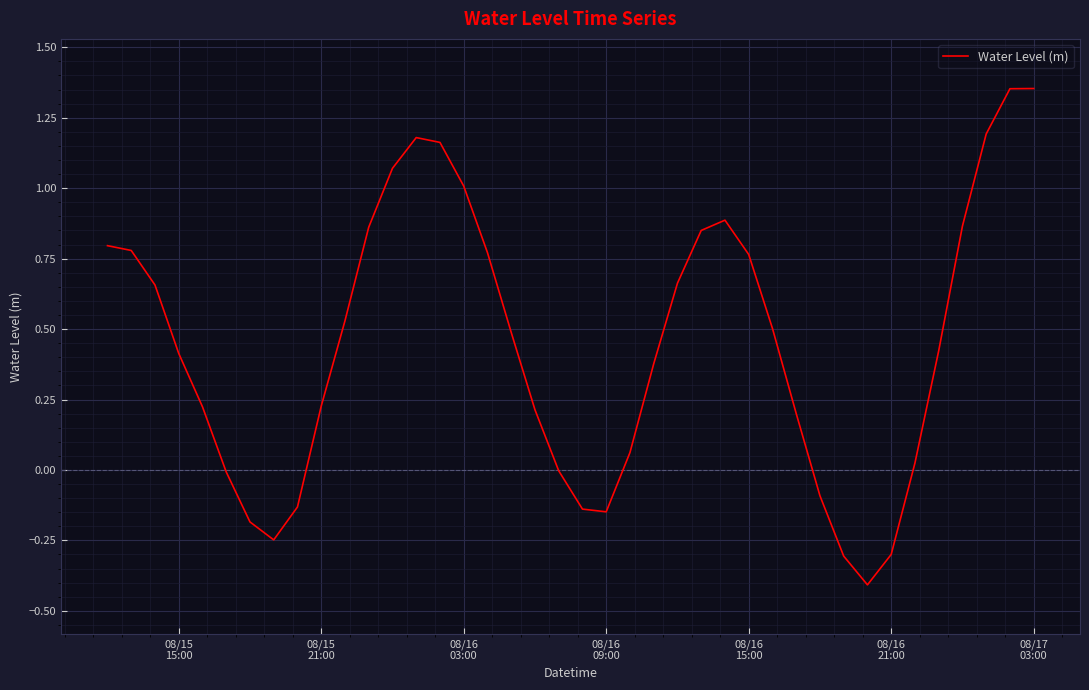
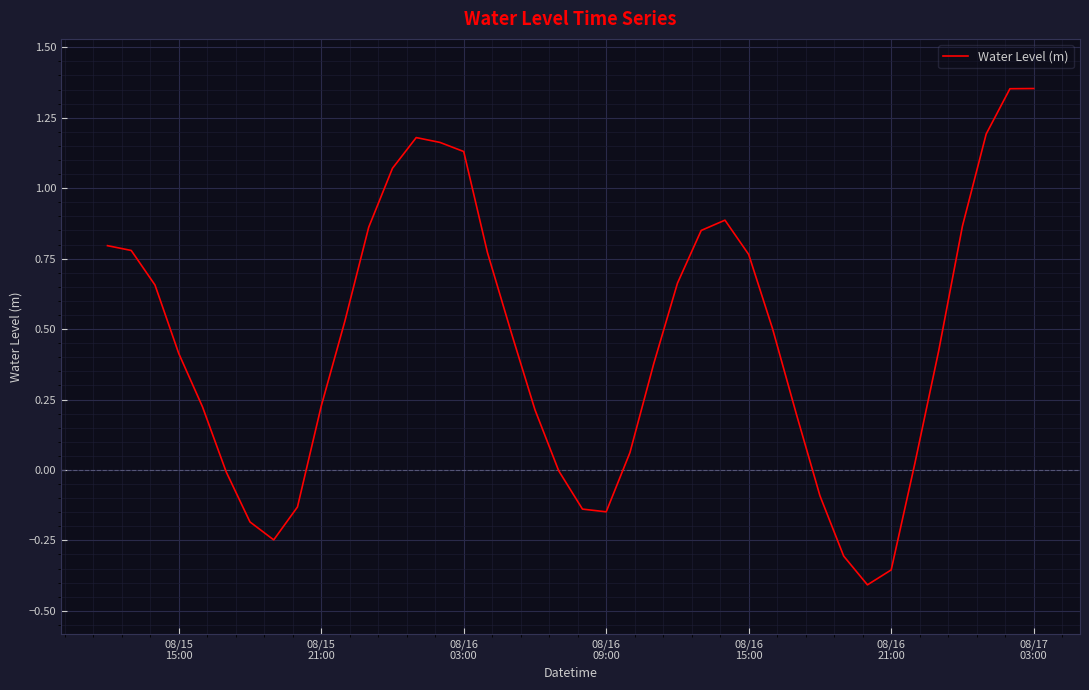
  {
    "08/15 15:00": 0.41,
    "08/15 21:00": 0.23,
-   "08/16 03:00": 1.01,
+   "08/16 03:00": 1.13,
    "08/16 09:00": -0.15,
    "08/16 15:00": 0.76,
-   "08/16 21:00": -0.30,
+   "08/16 21:00": -0.35,
    "08/17 03:00": 1.35
  }
